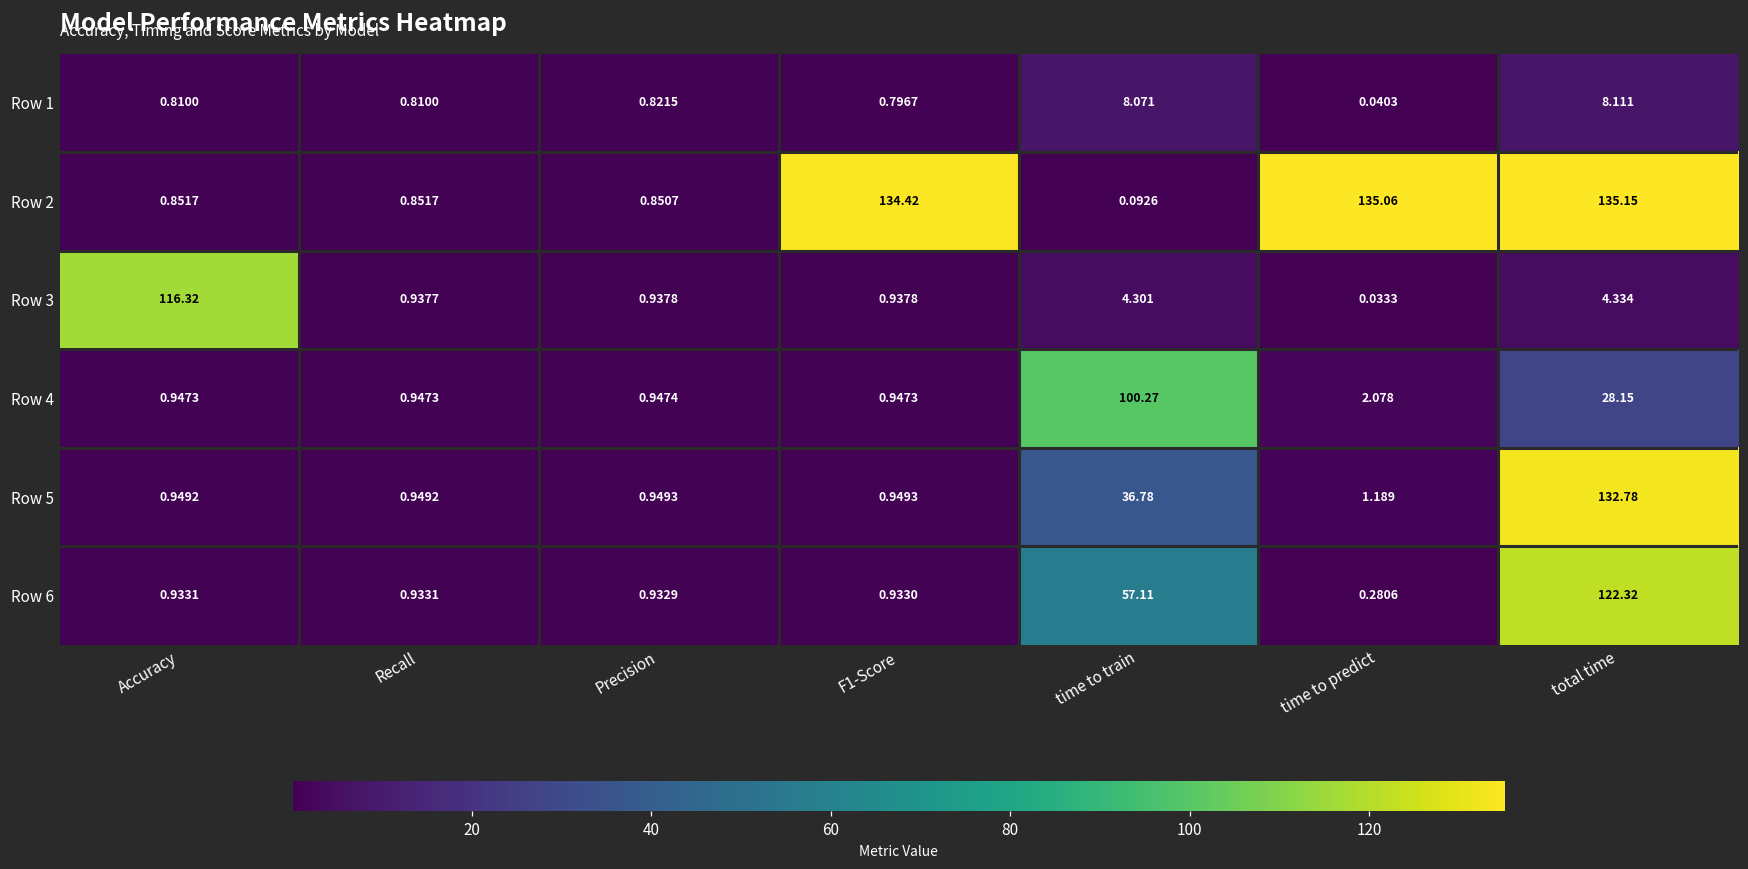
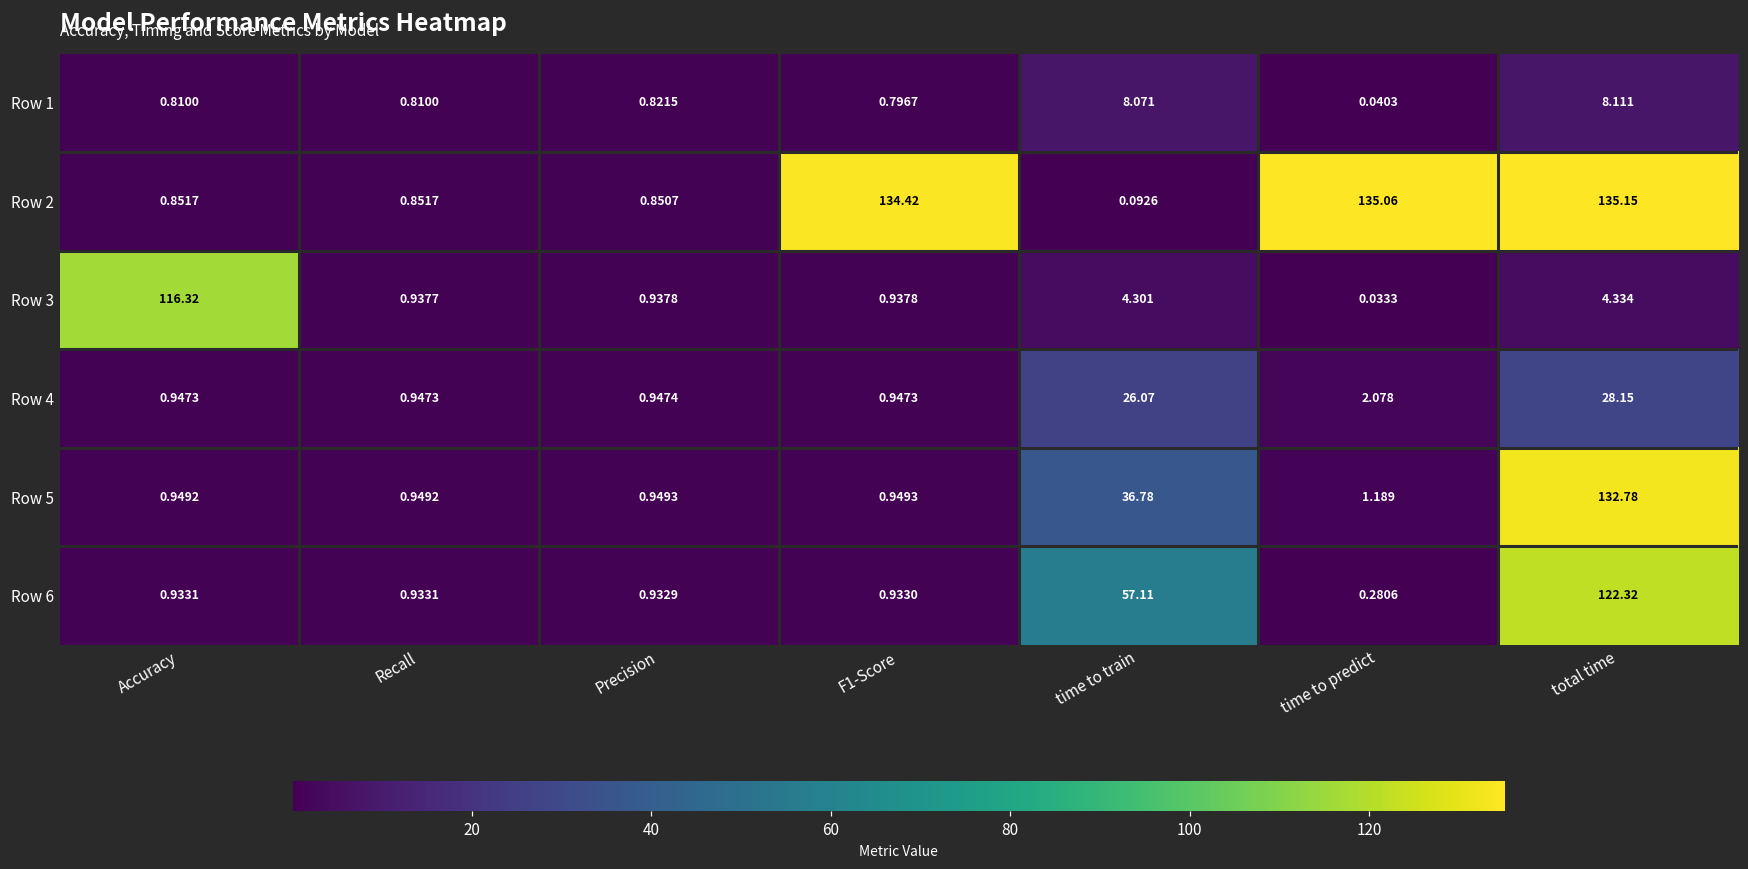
  {
    "Row 1": {
      "Accuracy": 0.8100,
      "Recall": 0.8100,
      "Precision": 0.8215,
      "F1-Score": 0.7967,
      "time to train": 8.071,
      "time to predict": 0.0403,
      "total time": 8.111
    },
    "Row 2": {
      "Accuracy": 0.8517,
      "Recall": 0.8517,
      "Precision": 0.8507,
      "F1-Score": 134.42,
      "time to train": 0.0926,
      "time to predict": 135.06,
      "total time": 135.15
    },
    "Row 3": {
      "Accuracy": 116.32,
      "Recall": 0.9377,
      "Precision": 0.9378,
      "F1-Score": 0.9378,
      "time to train": 4.301,
      "time to predict": 0.0333,
      "total time": 4.334
    },
    "Row 4": {
      "Accuracy": 0.9473,
      "Recall": 0.9473,
      "Precision": 0.9474,
      "F1-Score": 0.9473,
-     "time to train": 100.27,
+     "time to train": 26.07,
      "time to predict": 2.078,
      "total time": 28.15
    },
    "Row 5": {
      "Accuracy": 0.9492,
      "Recall": 0.9492,
      "Precision": 0.9493,
      "F1-Score": 0.9493,
      "time to train": 36.78,
      "time to predict": 1.189,
      "total time": 132.78
    },
    "Row 6": {
      "Accuracy": 0.9331,
      "Recall": 0.9331,
      "Precision": 0.9329,
      "F1-Score": 0.9330,
      "time to train": 57.11,
      "time to predict": 0.2806,
      "total time": 122.32
    }
  }
